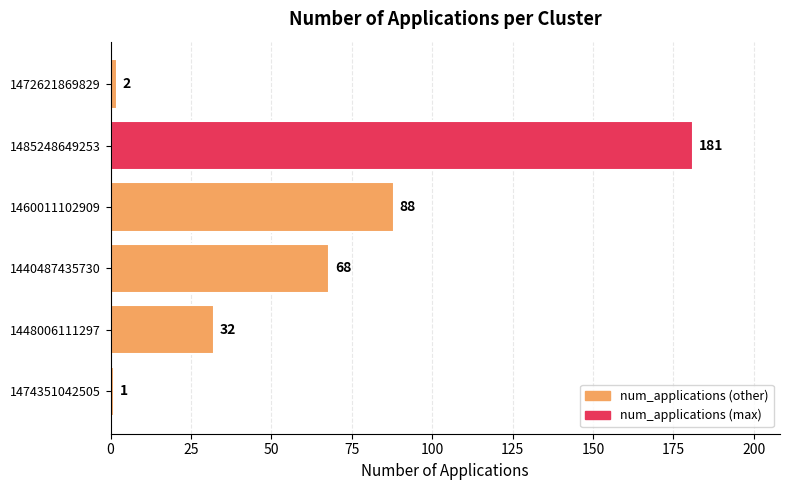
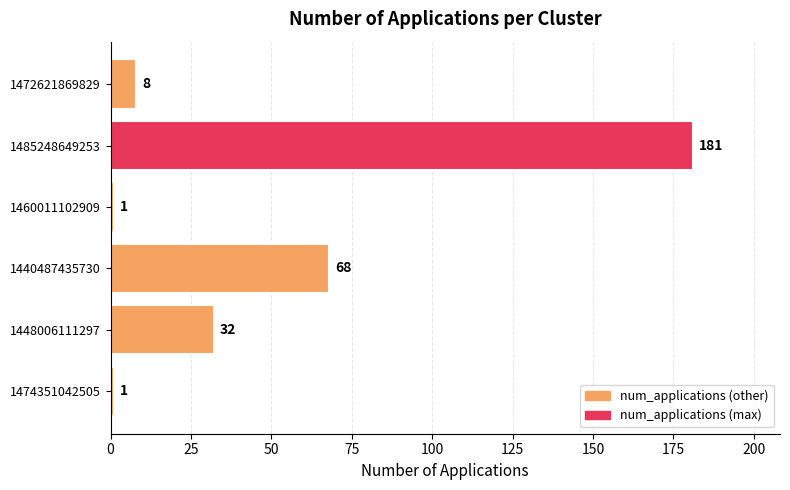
  {
-   "1472621869829": 2,
+   "1472621869829": 8,
    "1485248649253": 181,
-   "1460011102909": 88,
+   "1460011102909": 1,
    "1440487435730": 68,
    "1448006111297": 32,
    "1474351042505": 1
  }
